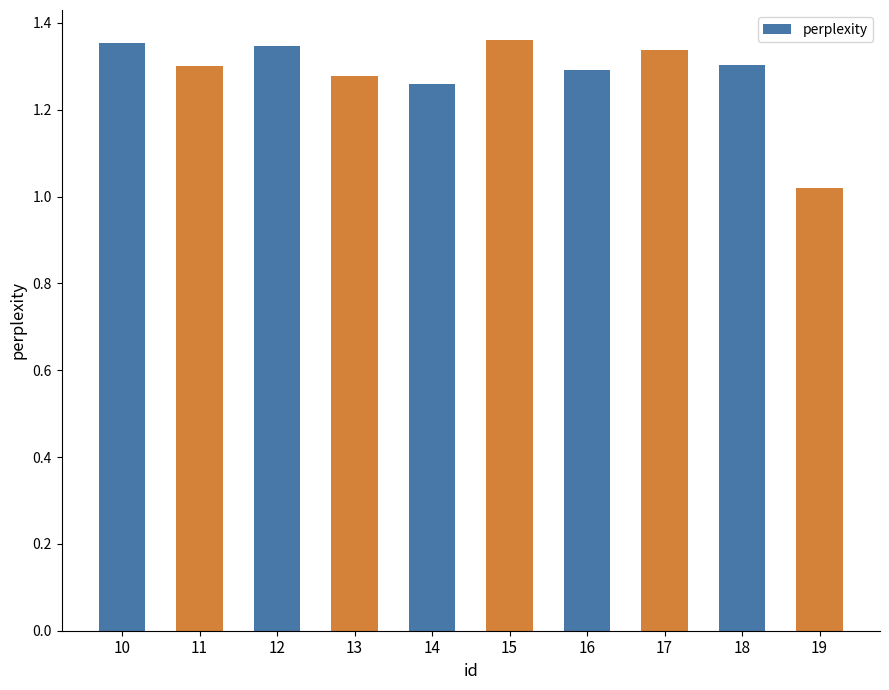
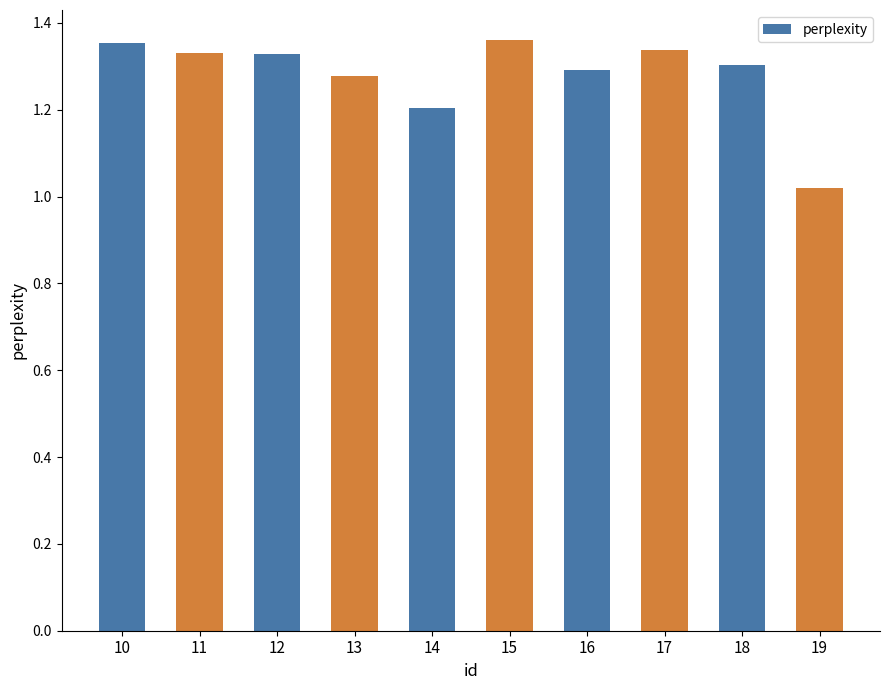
  {
    "10": 1.35,
-   "11": 1.30,
-   "12": 1.35,
+   "11": 1.33,
+   "12": 1.33,
    "13": 1.28,
-   "14": 1.26,
+   "14": 1.20,
    "15": 1.36,
    "16": 1.29,
    "17": 1.34,
    "18": 1.30,
    "19": 1.02
  }
